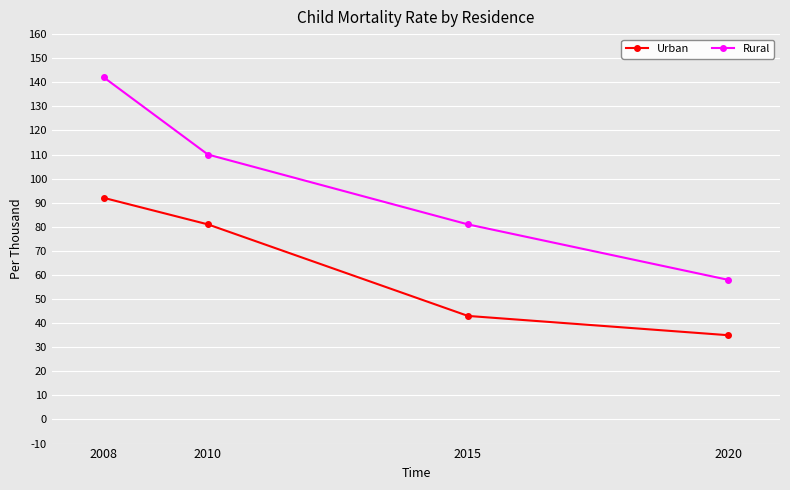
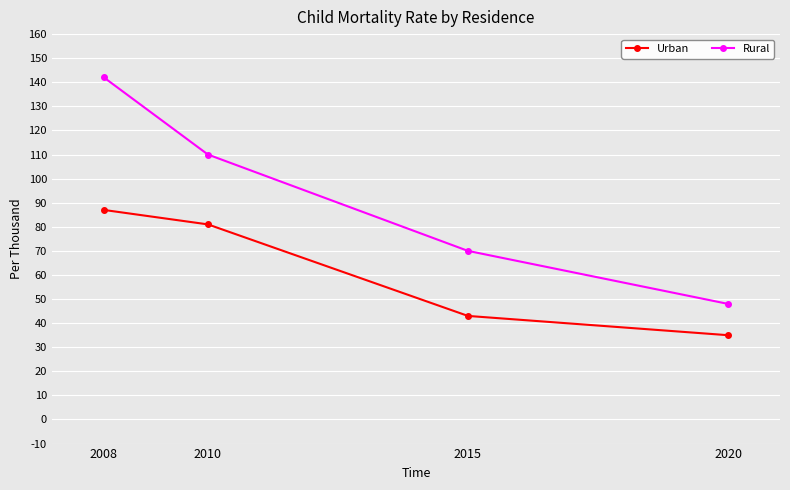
  {
    "Urban": {
-     "2008": 92,
+     "2008": 87,
      "2010": 81,
      "2015": 43,
      "2020": 35
    },
    "Rural": {
      "2008": 142,
      "2010": 110,
-     "2015": 81,
-     "2020": 58
+     "2015": 70,
+     "2020": 48
    }
  }
